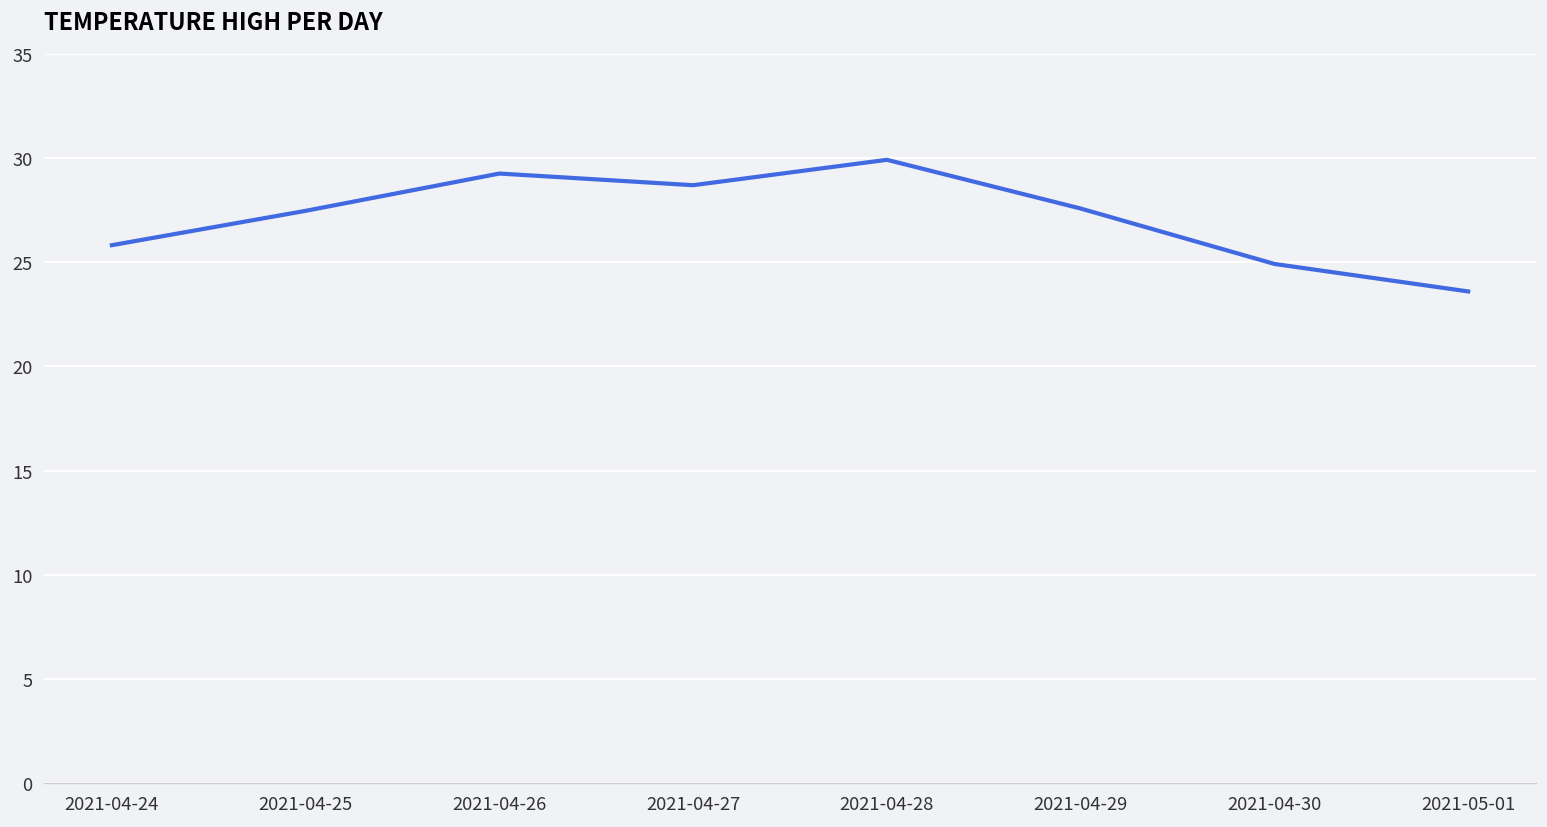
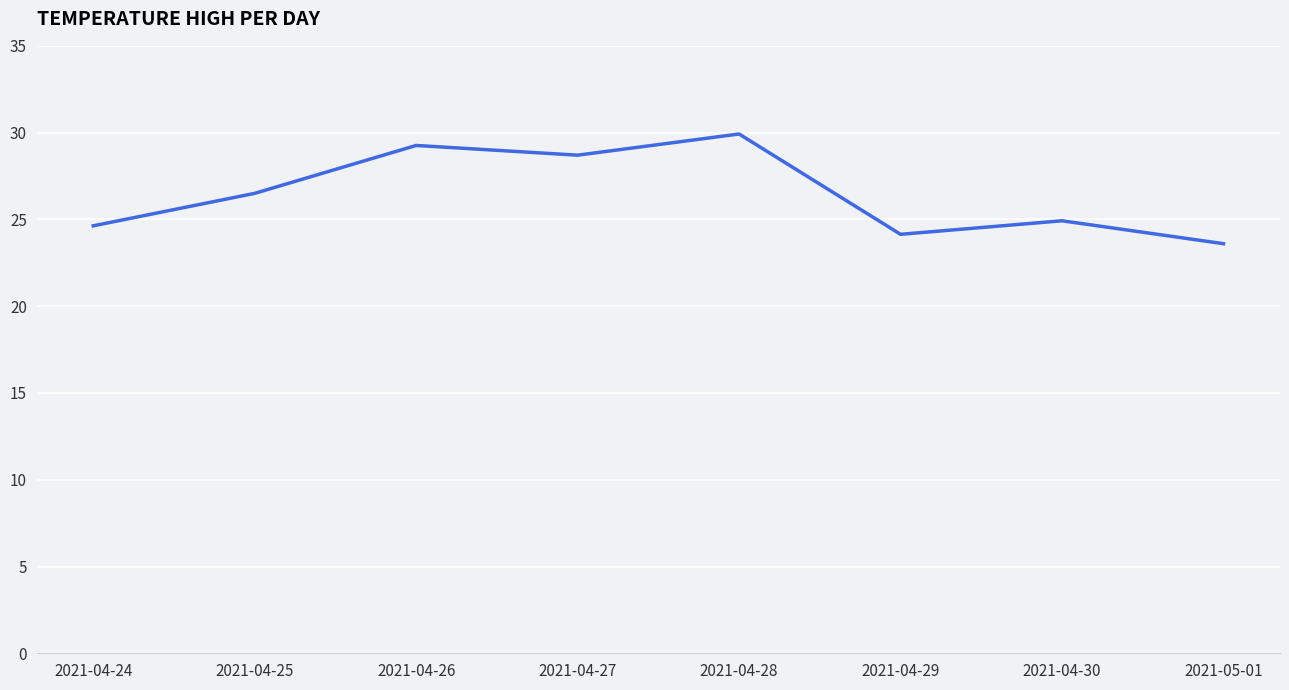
  {
-   "2021-04-24": 25.8,
-   "2021-04-25": 27.5,
+   "2021-04-24": 24.6,
+   "2021-04-25": 26.5,
    "2021-04-26": 29.3,
    "2021-04-27": 28.7,
    "2021-04-28": 29.9,
-   "2021-04-29": 27.6,
+   "2021-04-29": 24.1,
    "2021-04-30": 24.9,
    "2021-05-01": 23.6
  }
